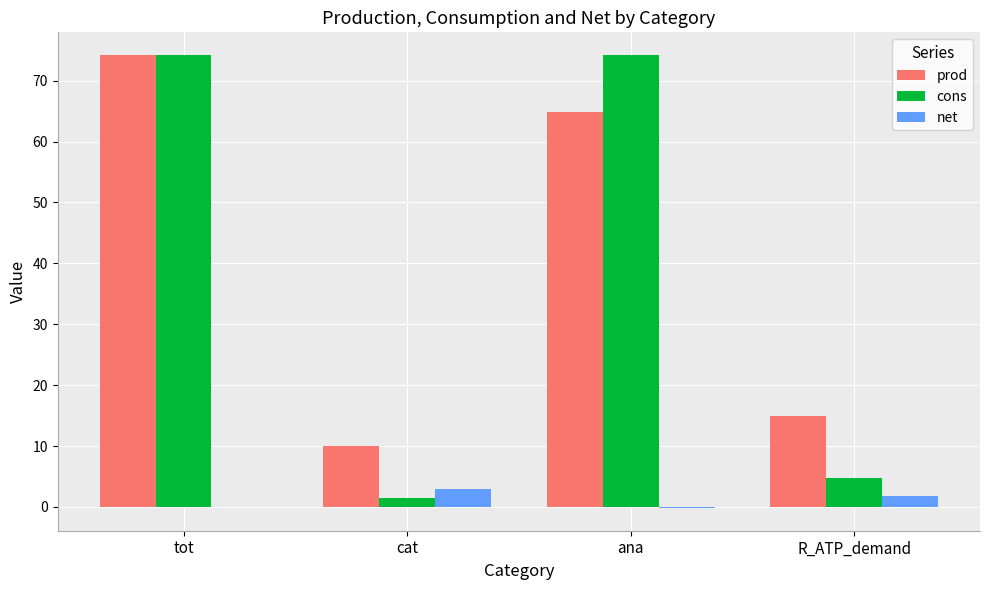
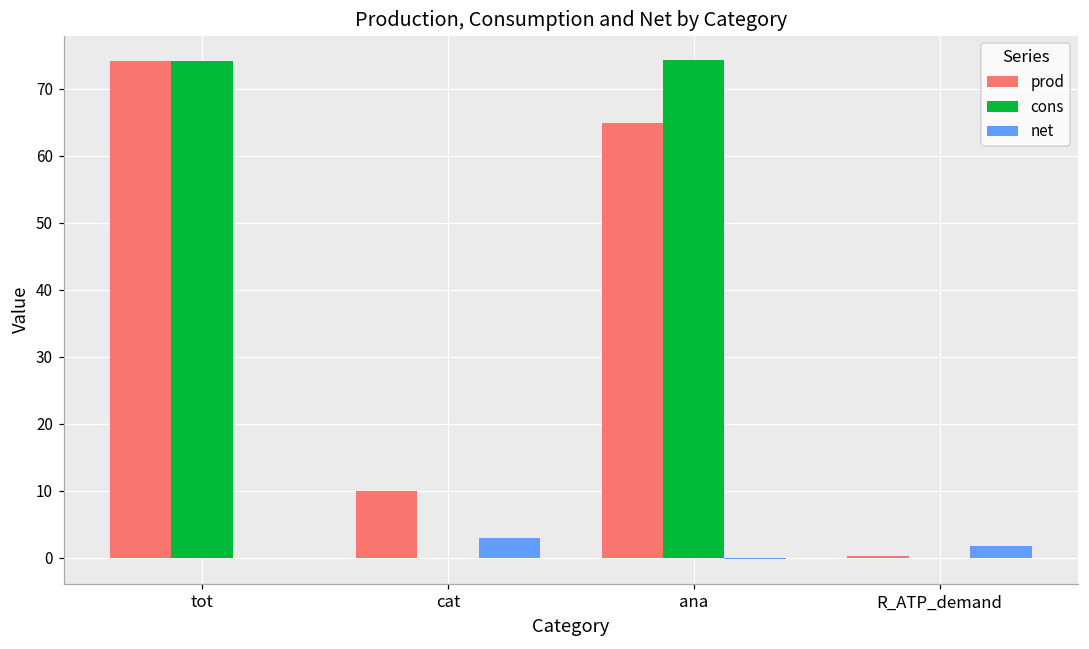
  {
    "prod": {
      "tot": 74,
      "cat": 10,
      "ana": 65,
-     "R_ATP_demand": 15
+     "R_ATP_demand": 0
    },
    "cons": {
      "tot": 74,
-     "cat": 2,
+     "cat": 0,
      "ana": 74,
-     "R_ATP_demand": 5
+     "R_ATP_demand": 0
    },
    "net": {
      "cat": 3,
      "R_ATP_demand": 2
    }
  }
